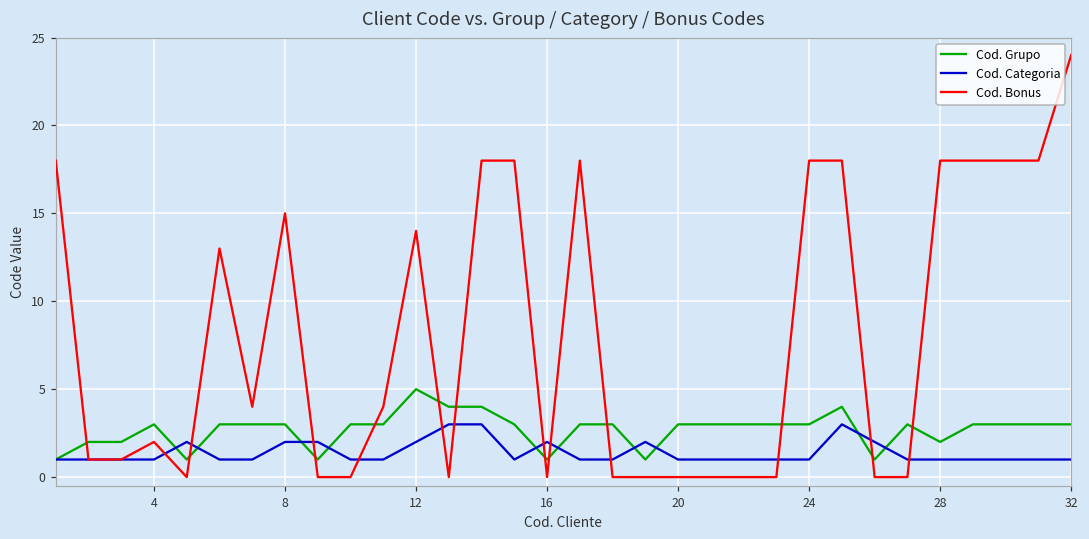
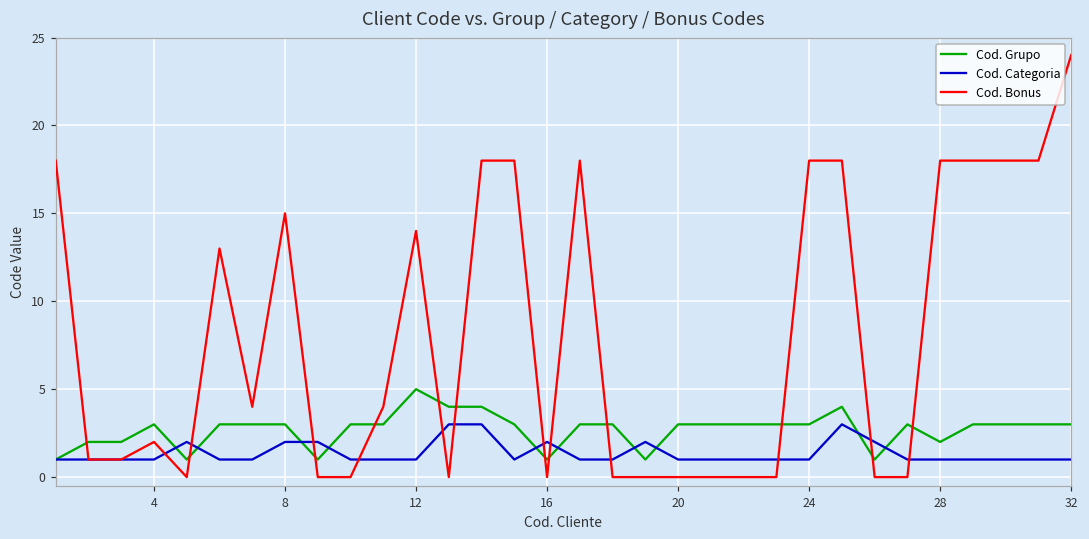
  {
    "Cod. Grupo": {
      "4": 3,
      "8": 3,
      "12": 5,
      "16": 1,
      "20": 3,
      "24": 3,
      "28": 2,
      "32": 3
    },
    "Cod. Categoria": {
      "4": 1,
      "8": 2,
-     "12": 2,
+     "12": 1,
      "16": 2,
      "20": 1,
      "24": 1,
      "28": 1,
      "32": 1
    },
    "Cod. Bonus": {
      "4": 2,
      "8": 15,
      "12": 14,
      "16": 0,
      "20": 0,
      "24": 18,
      "28": 18,
      "32": 24
    }
  }
